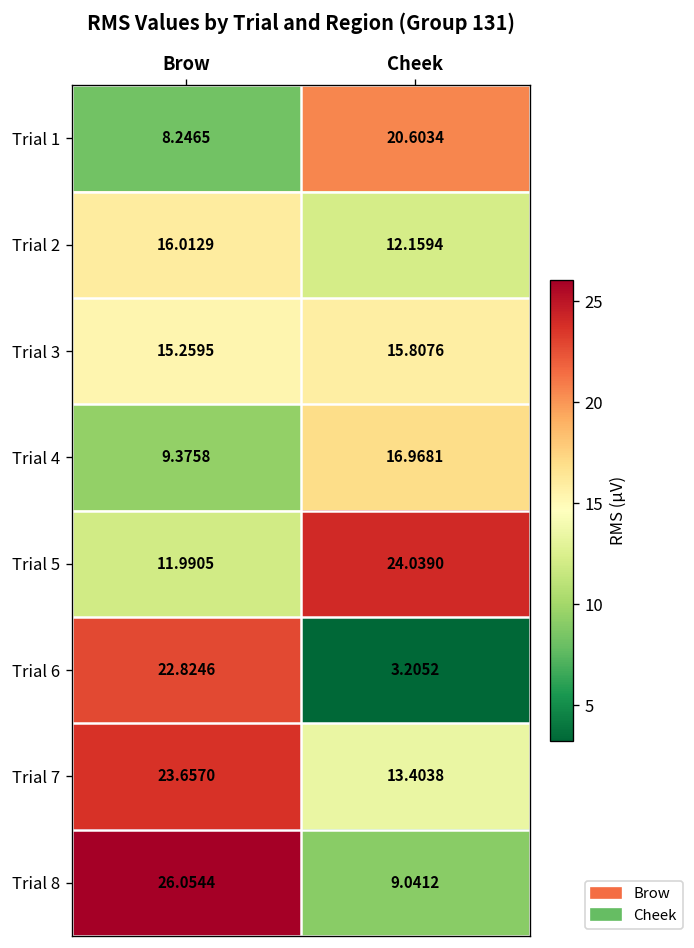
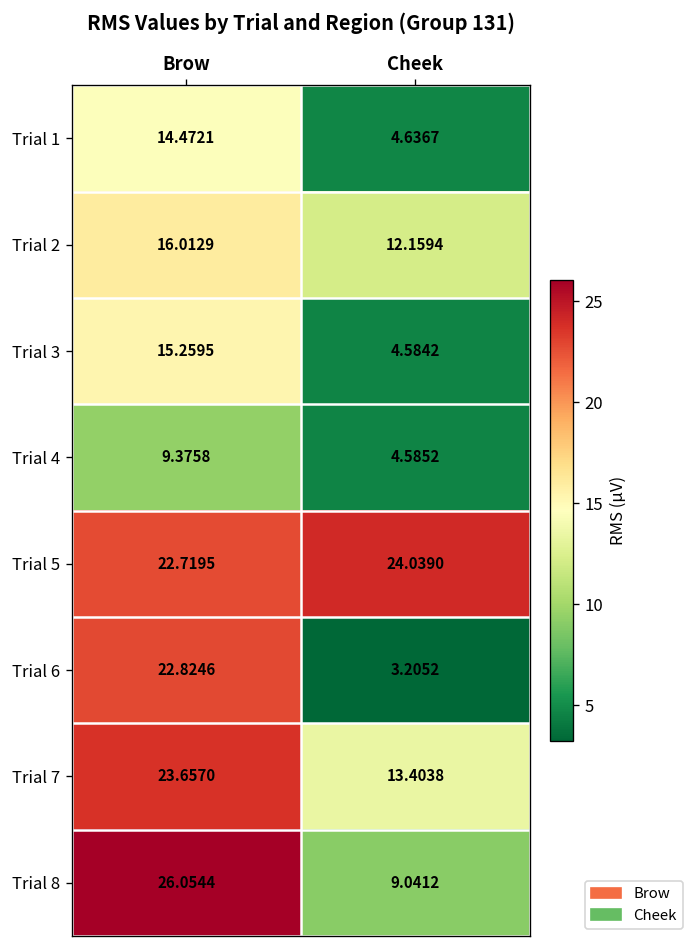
  {
    "Trial 1": {
-     "Brow": 8.2465,
-     "Cheek": 20.6034
+     "Brow": 14.4721,
+     "Cheek": 4.6367
    },
    "Trial 2": {
      "Brow": 16.0129,
      "Cheek": 12.1594
    },
    "Trial 3": {
      "Brow": 15.2595,
-     "Cheek": 15.8076
+     "Cheek": 4.5842
    },
    "Trial 4": {
      "Brow": 9.3758,
-     "Cheek": 16.9681
+     "Cheek": 4.5852
    },
    "Trial 5": {
-     "Brow": 11.9905,
+     "Brow": 22.7195,
      "Cheek": 24.0390
    },
    "Trial 6": {
      "Brow": 22.8246,
      "Cheek": 3.2052
    },
    "Trial 7": {
      "Brow": 23.6570,
      "Cheek": 13.4038
    },
    "Trial 8": {
      "Brow": 26.0544,
      "Cheek": 9.0412
    }
  }
